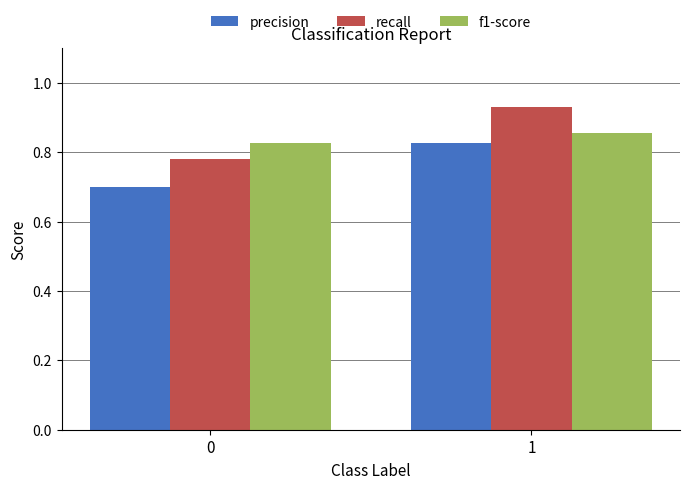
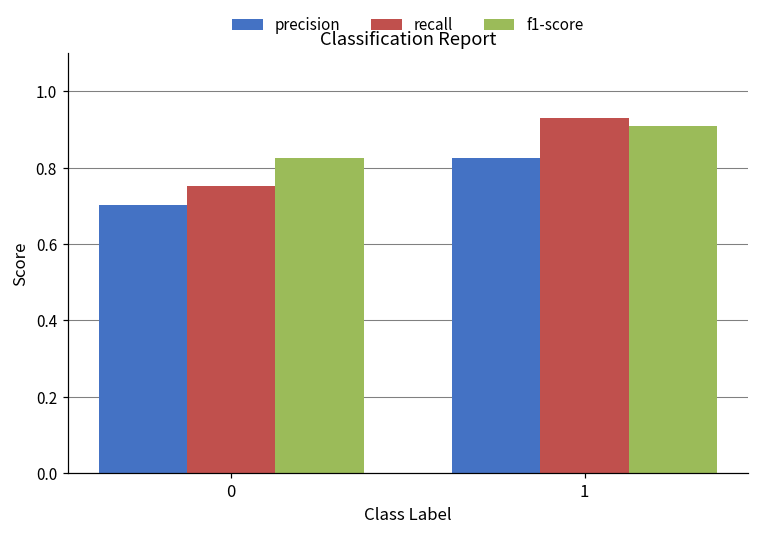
  {
    "precision": {
      "0": 0.70,
      "1": 0.83
    },
    "recall": {
-     "0": 0.78,
+     "0": 0.75,
      "1": 0.93
    },
    "f1-score": {
      "0": 0.83,
-     "1": 0.85
+     "1": 0.91
    }
  }
